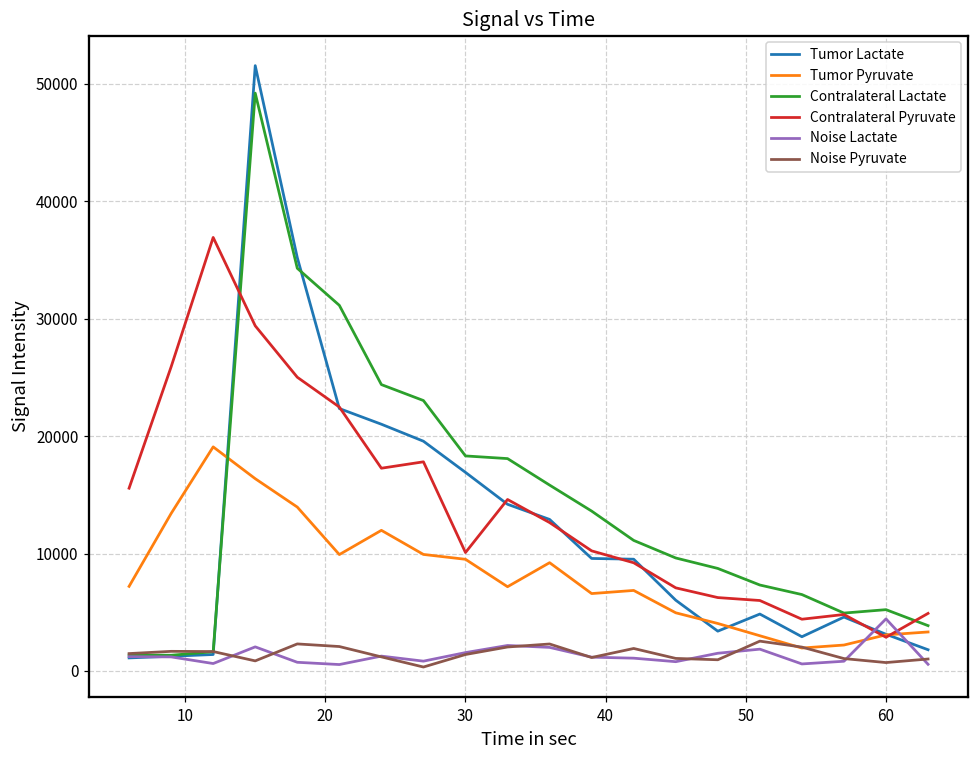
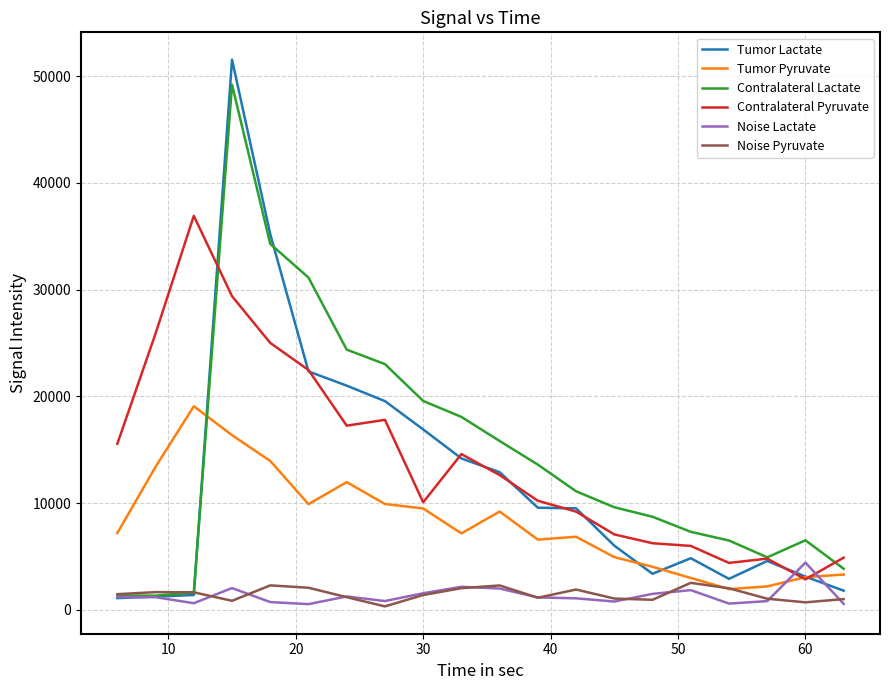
  {
    "Tumor Lactate": {
      "30": 16900
    },
    "Tumor Pyruvate": {
      "30": 9500
    },
    "Contralateral Lactate": {
-     "30": 18300,
-     "60": 5200
+     "30": 19600,
+     "60": 6500
    },
    "Contralateral Pyruvate": {
      "30": 10100
    },
    "Noise Lactate": {
      "60": 4400
    },
    "Noise Pyruvate": {
      "60": 700
    }
  }
